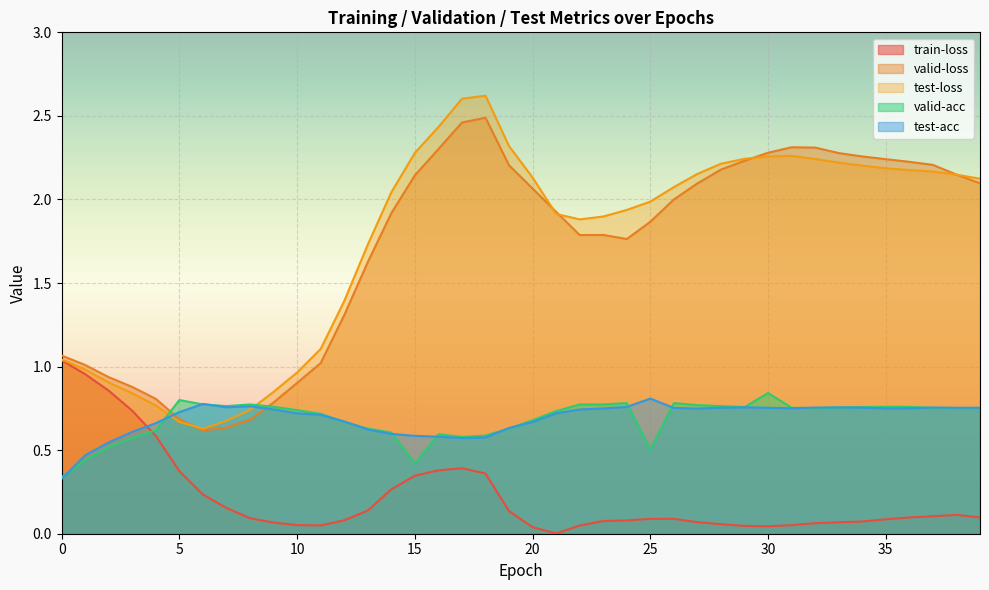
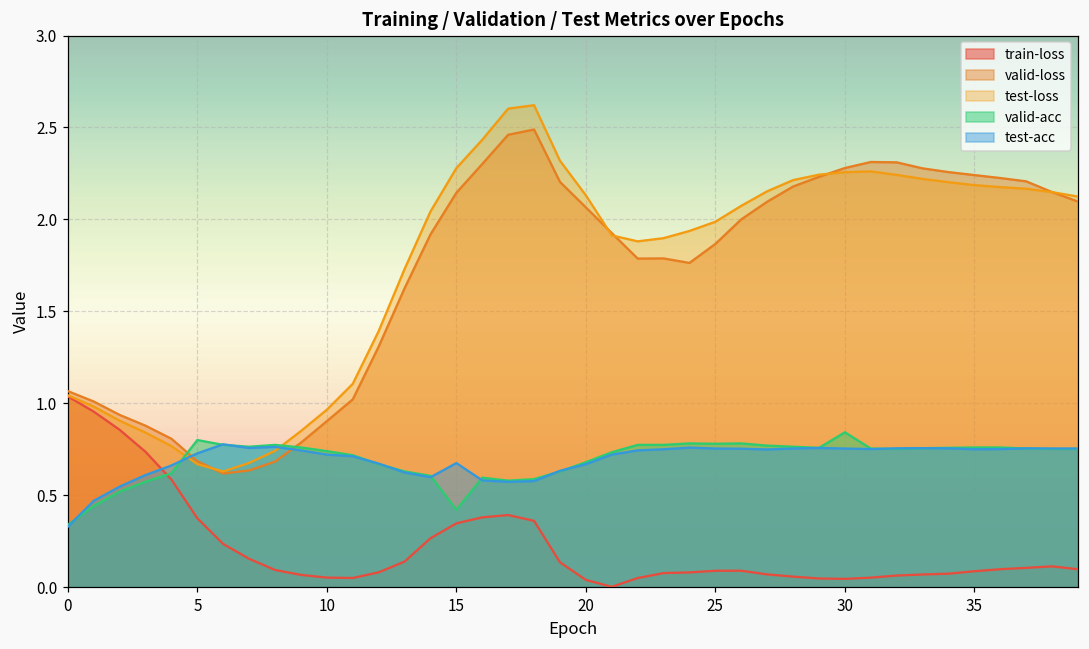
  {
    "valid-acc": {
      "5": 0.80,
      "10": 0.74,
      "15": 0.42,
-     "25": 0.50,
+     "25": 0.78,
      "30": 0.84
    },
    "test-acc": {
      "5": 0.73,
      "10": 0.72,
-     "15": 0.59,
-     "25": 0.81,
+     "15": 0.67,
+     "25": 0.75,
      "30": 0.75
    }
  }
